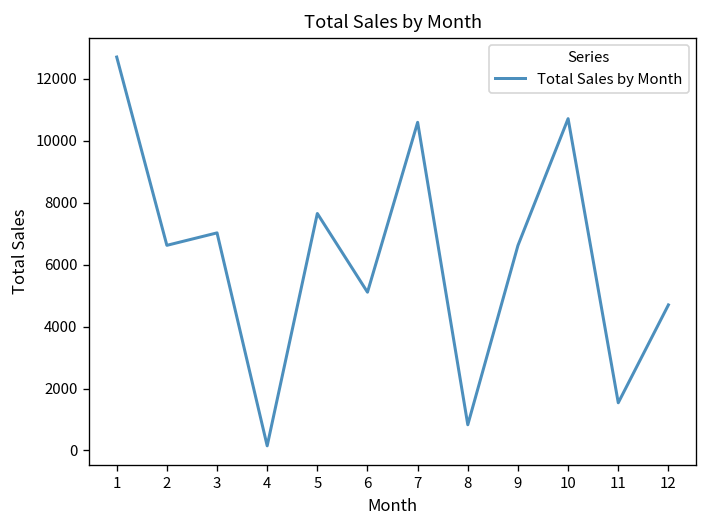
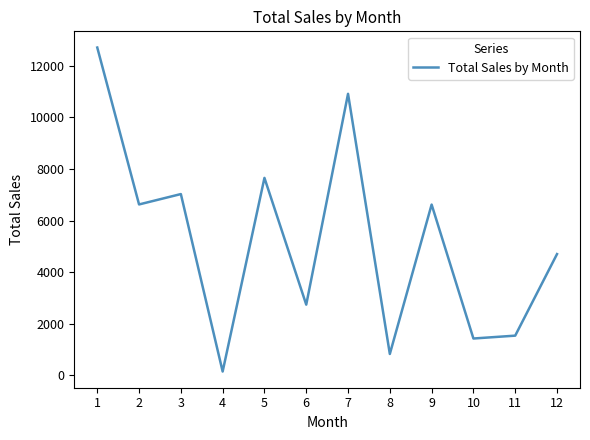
  {
    "1": 12700,
    "2": 6600,
    "3": 7000,
    "4": 100,
    "5": 7700,
-   "6": 5100,
-   "7": 10600,
+   "6": 2700,
+   "7": 10900,
    "8": 800,
    "9": 6600,
-   "10": 10700,
+   "10": 1400,
    "11": 1500,
    "12": 4700
  }
